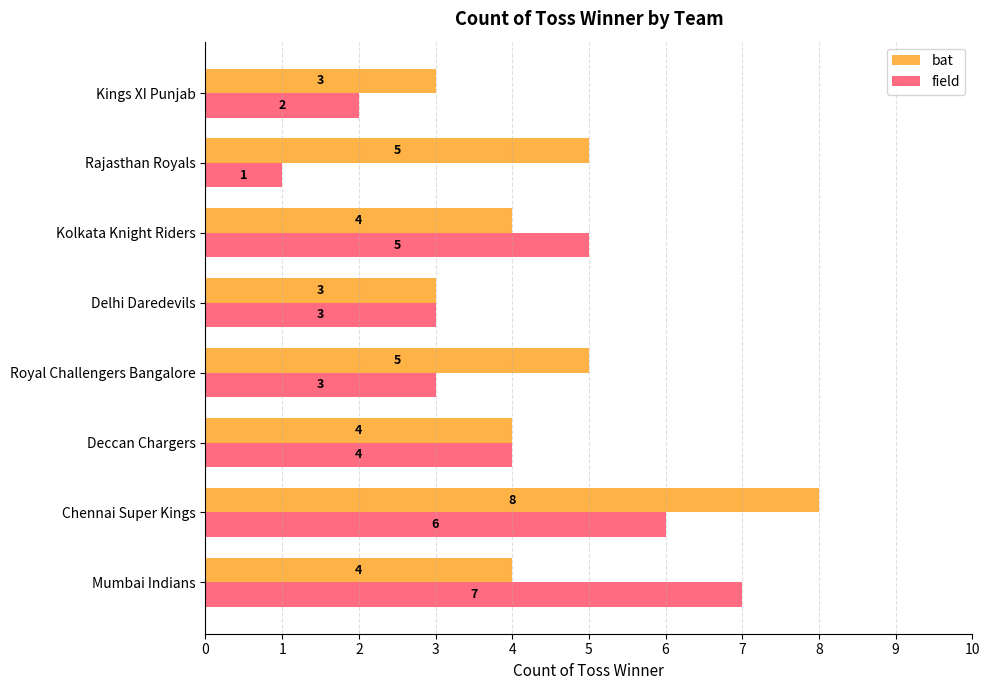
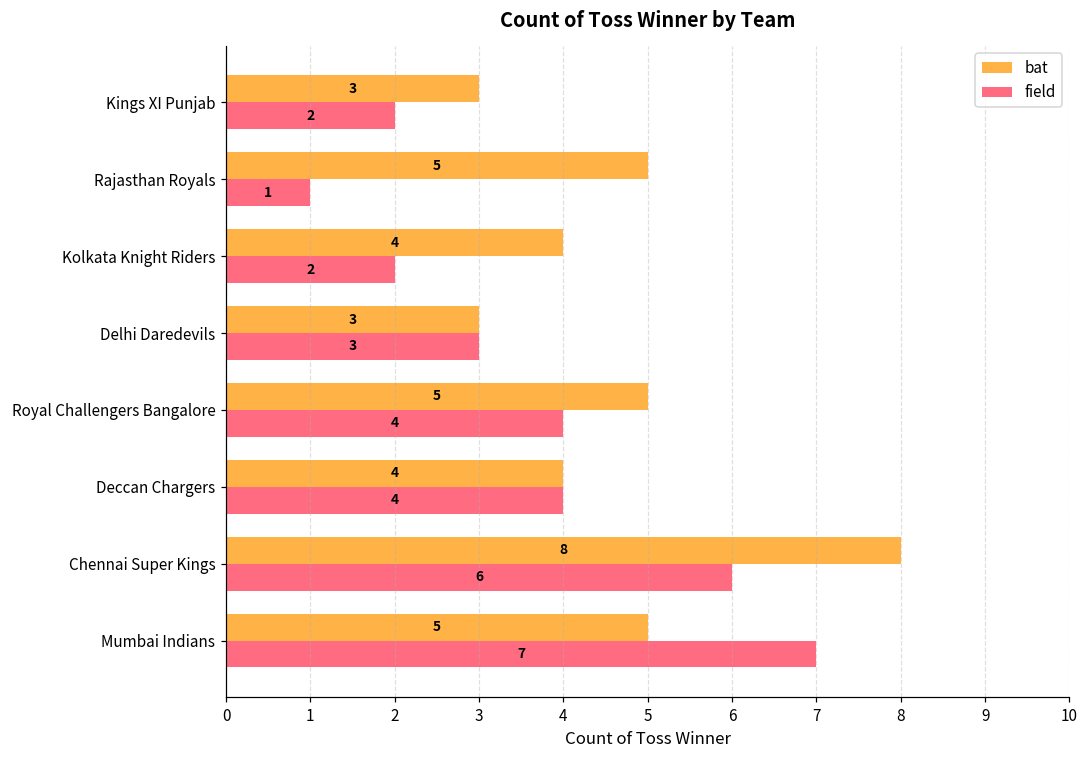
  {
    "bat": {
      "Kings XI Punjab": 3,
      "Rajasthan Royals": 5,
      "Kolkata Knight Riders": 4,
      "Delhi Daredevils": 3,
      "Royal Challengers Bangalore": 5,
      "Deccan Chargers": 4,
      "Chennai Super Kings": 8,
-     "Mumbai Indians": 4
+     "Mumbai Indians": 5
    },
    "field": {
      "Kings XI Punjab": 2,
      "Rajasthan Royals": 1,
-     "Kolkata Knight Riders": 5,
+     "Kolkata Knight Riders": 2,
      "Delhi Daredevils": 3,
-     "Royal Challengers Bangalore": 3,
+     "Royal Challengers Bangalore": 4,
      "Deccan Chargers": 4,
      "Chennai Super Kings": 6,
      "Mumbai Indians": 7
    }
  }
